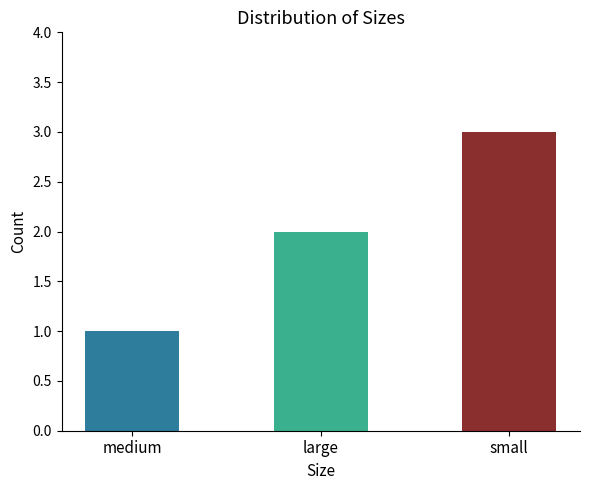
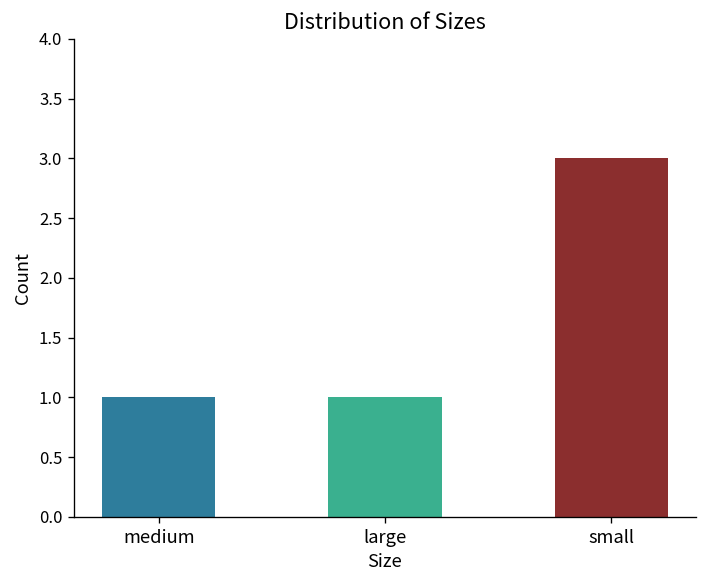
  {
    "medium": 1,
-   "large": 2,
+   "large": 1,
    "small": 3
  }
